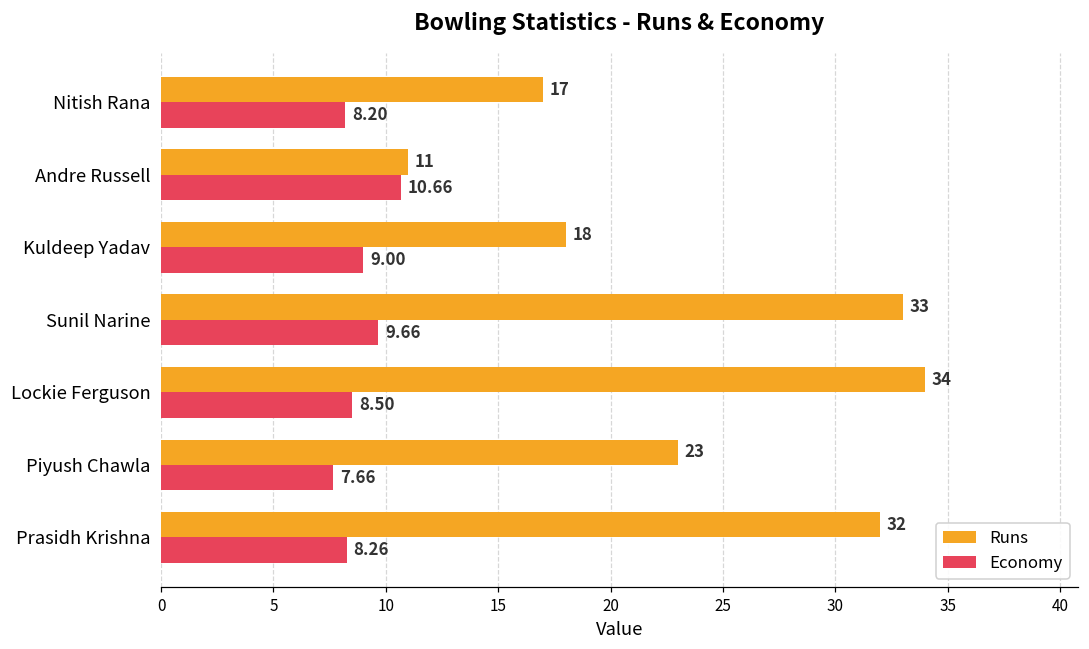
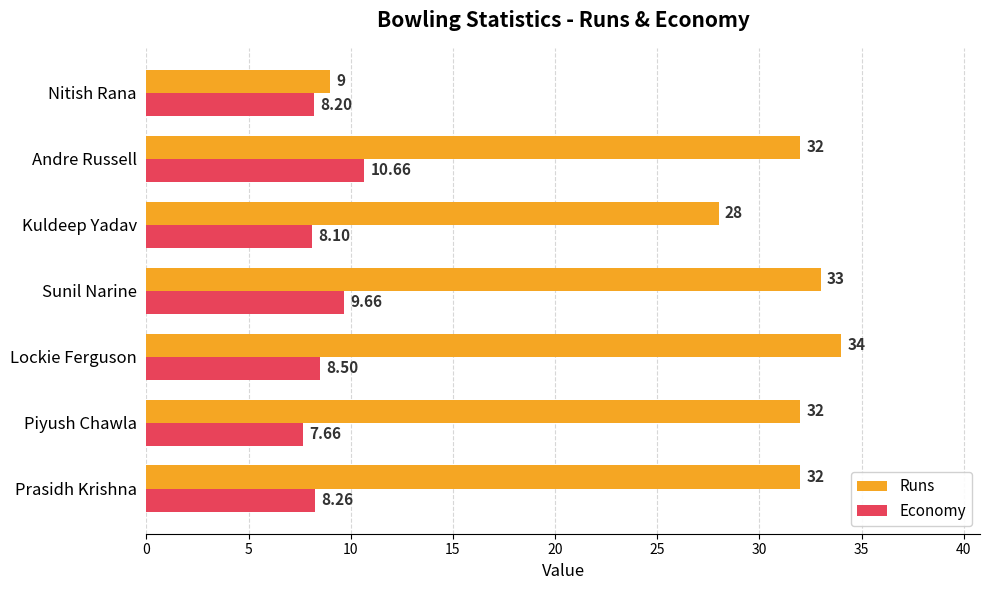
  {
    "Runs": {
-     "Nitish Rana": 17,
-     "Andre Russell": 11,
-     "Kuldeep Yadav": 18,
+     "Nitish Rana": 9,
+     "Andre Russell": 32,
+     "Kuldeep Yadav": 28,
      "Sunil Narine": 33,
      "Lockie Ferguson": 34,
-     "Piyush Chawla": 23,
+     "Piyush Chawla": 32,
      "Prasidh Krishna": 32
    },
    "Economy": {
      "Nitish Rana": 8.20,
      "Andre Russell": 10.66,
-     "Kuldeep Yadav": 9.00,
+     "Kuldeep Yadav": 8.10,
      "Sunil Narine": 9.66,
      "Lockie Ferguson": 8.50,
      "Piyush Chawla": 7.66,
      "Prasidh Krishna": 8.26
    }
  }
